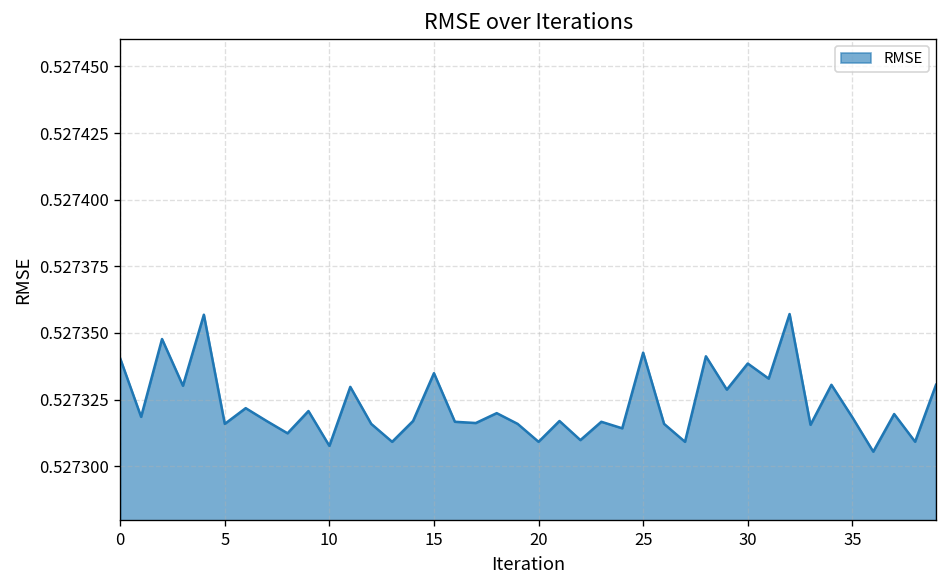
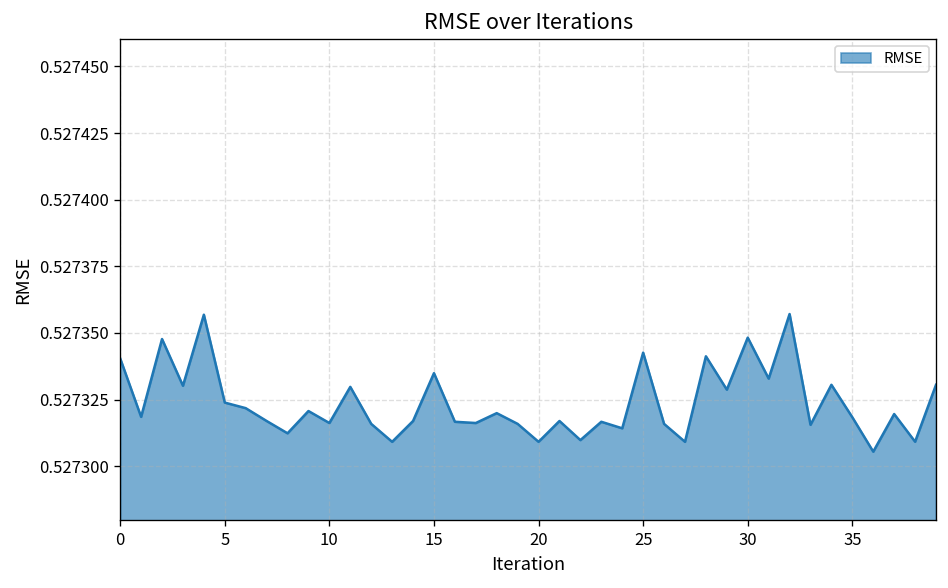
  {
    "0": 0.527340,
-   "5": 0.527316,
-   "10": 0.527308,
+   "5": 0.527324,
+   "10": 0.527316,
    "15": 0.527335,
    "20": 0.527309,
    "25": 0.527343,
-   "30": 0.527339,
+   "30": 0.527348,
    "35": 0.527318
  }
